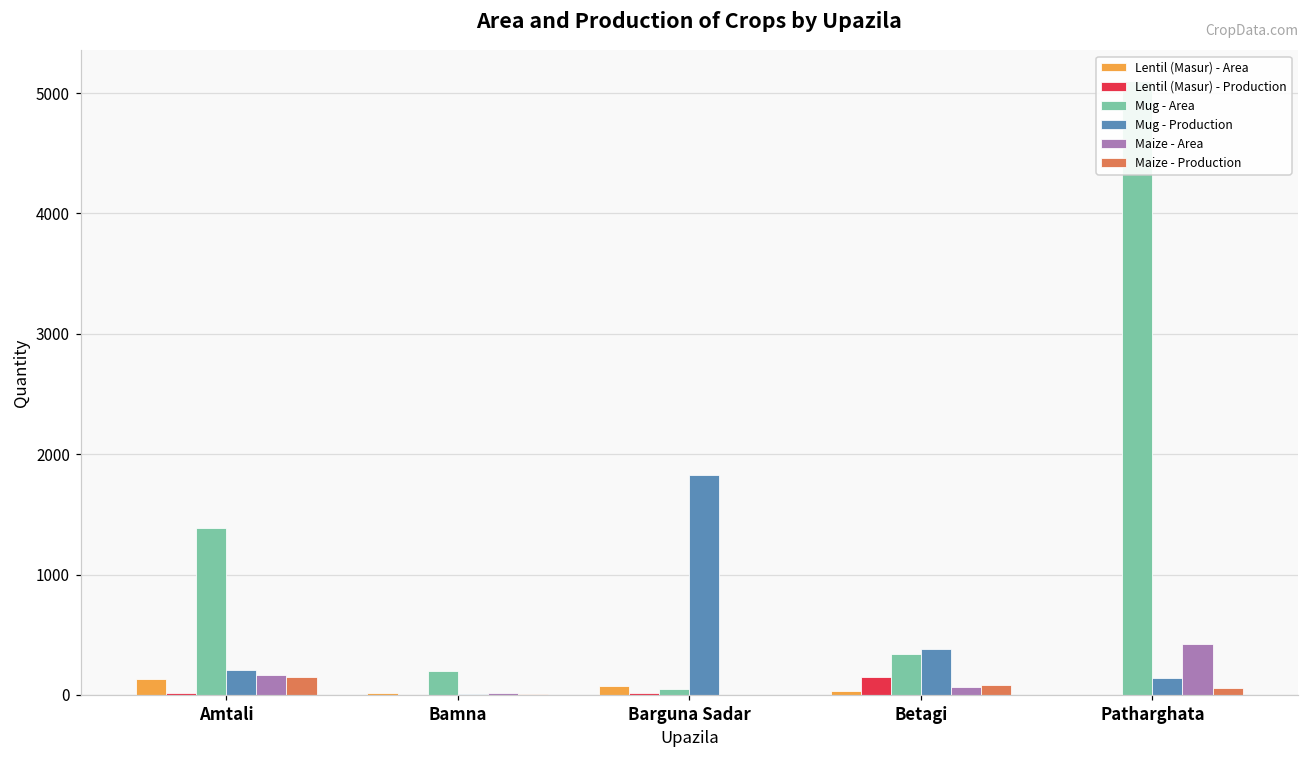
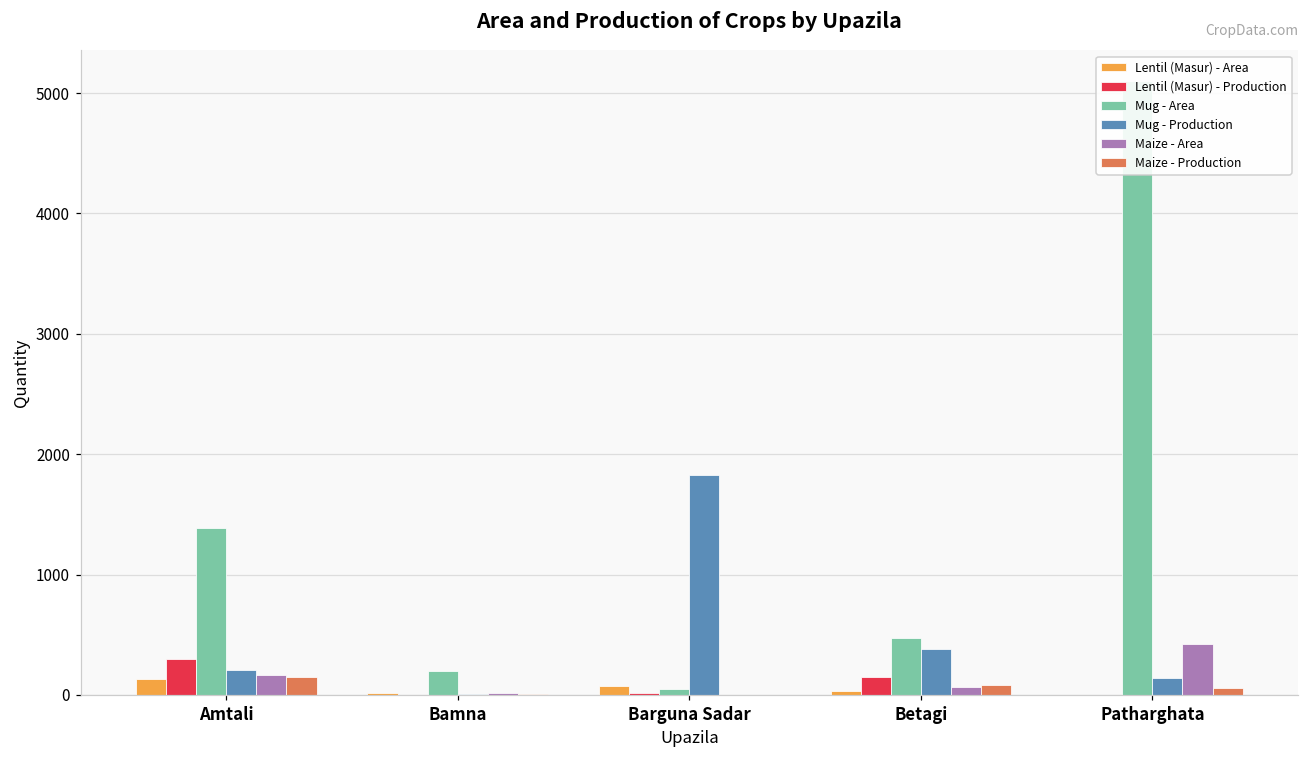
  {
    "Lentil (Masur) - Production": {
-     "Amtali": 10,
+     "Amtali": 300,
      "Betagi": 150,
      "Patharghata": 0
    },
    "Mug - Area": {
      "Amtali": 1390,
      "Bamna": 200,
      "Barguna Sadar": 50,
-     "Betagi": 340
+     "Betagi": 470
    },
    "Mug - Production": {
      "Amtali": 210,
      "Barguna Sadar": 1830,
      "Betagi": 380,
      "Patharghata": 140
    },
    "Maize - Area": {
      "Amtali": 170,
      "Barguna Sadar": 0,
      "Betagi": 60,
      "Patharghata": 420
    }
  }
